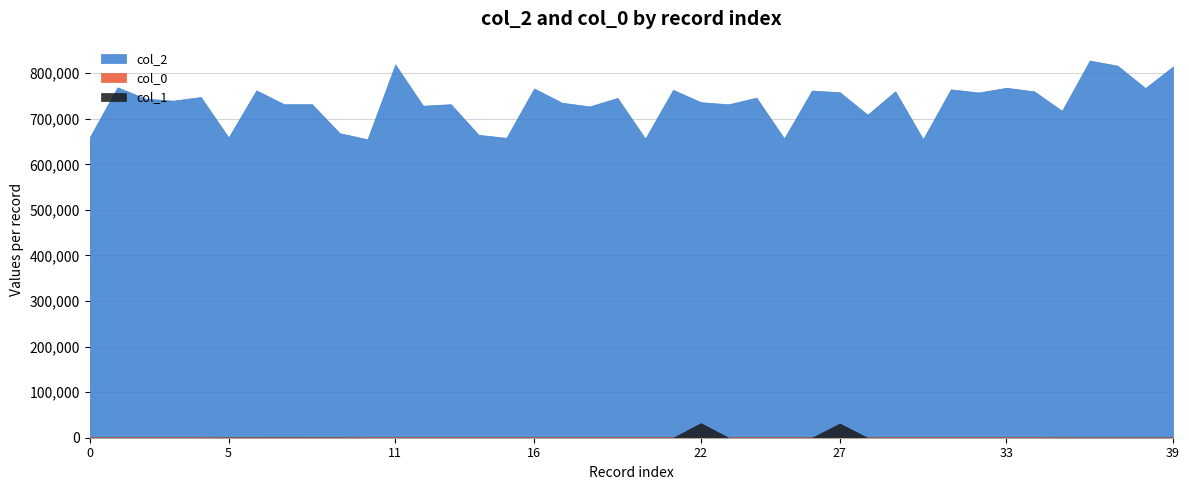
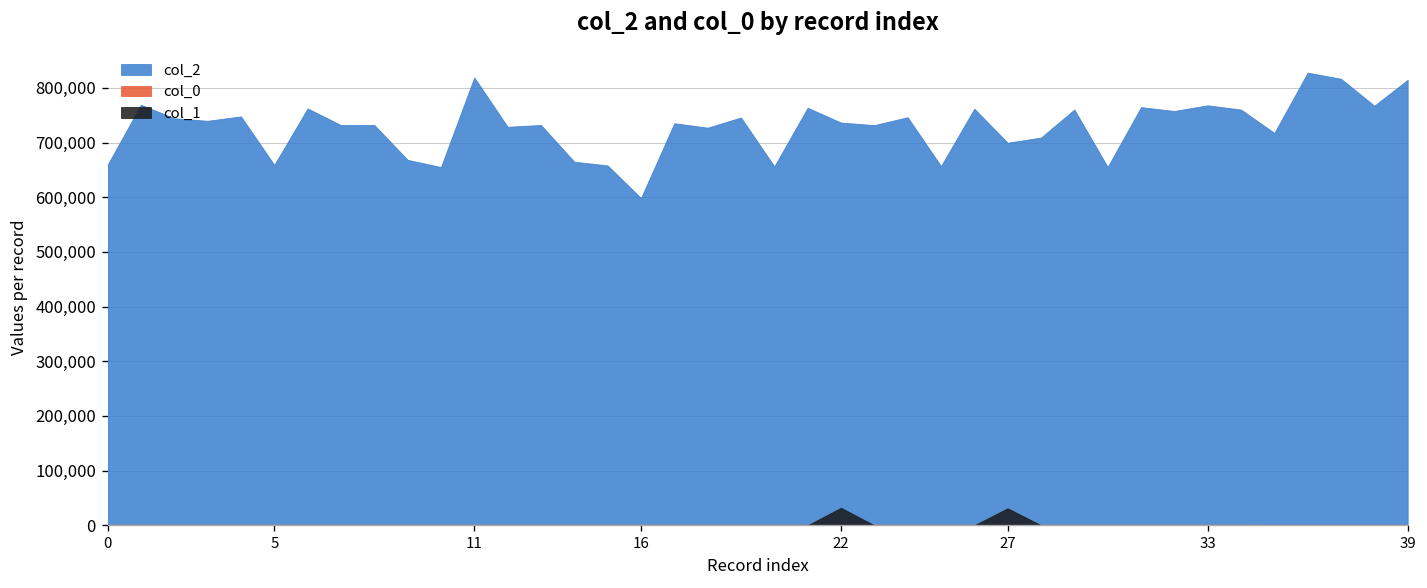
  {
    "col_2": {
      "0": "660,000",
      "5": "660,000",
      "11": "820,000",
-     "16": "770,000",
+     "16": "600,000",
      "22": "740,000",
-     "27": "760,000",
+     "27": "700,000",
      "33": "770,000",
      "39": "810,000"
    },
    "col_1": {
      "22": "30,000",
      "27": "30,000"
    }
  }
